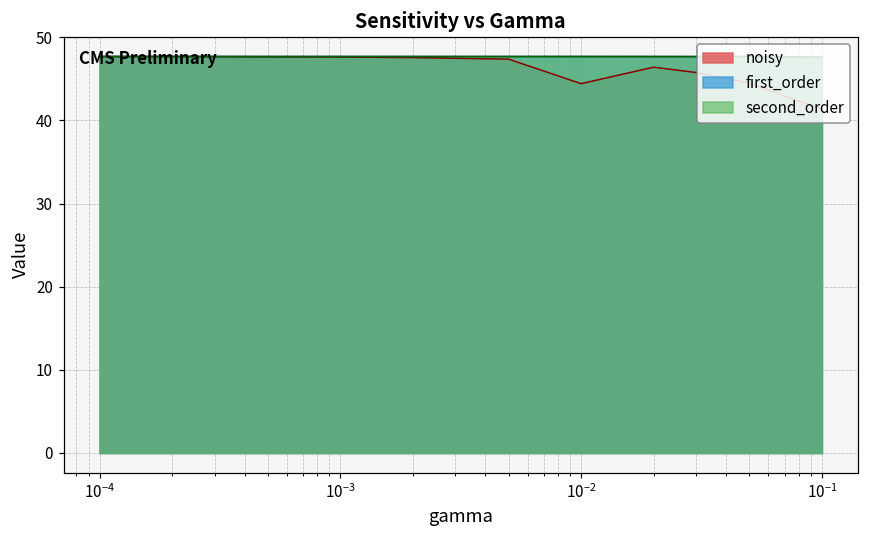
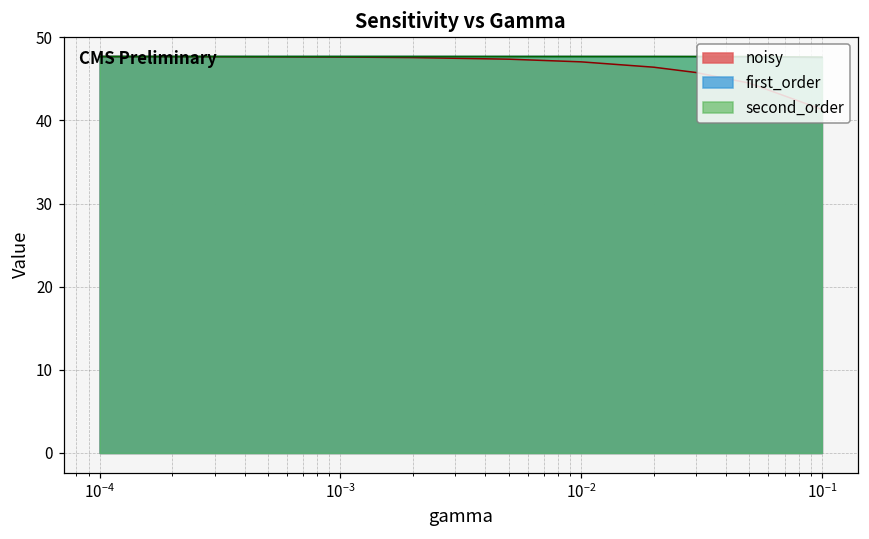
  {
    "noisy": {
-     "10^-2": 44
+     "10^-2": 47
    }
  }
